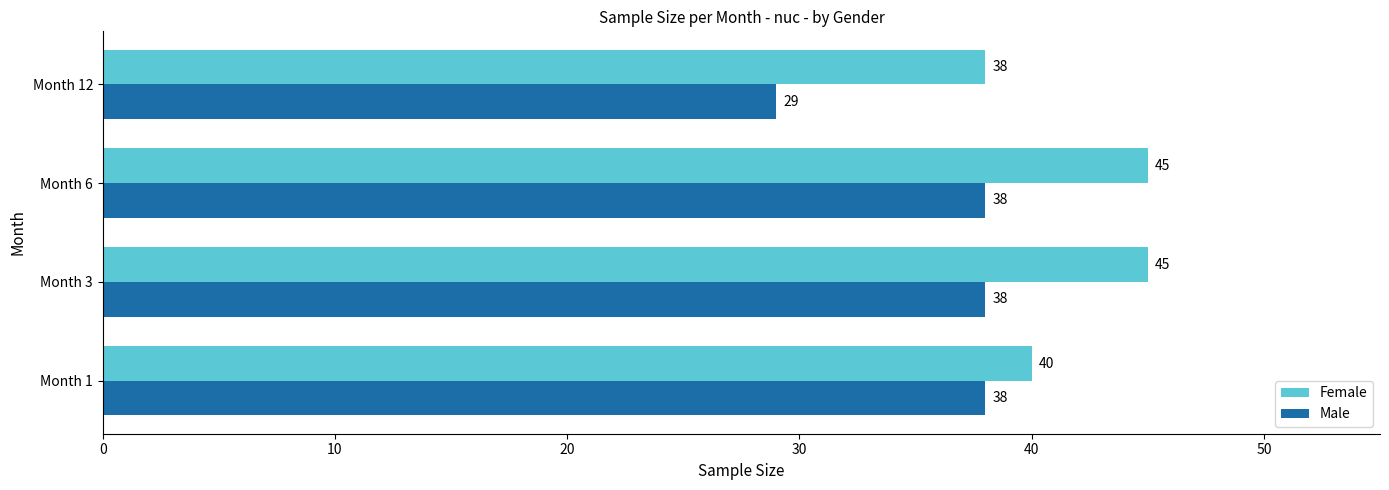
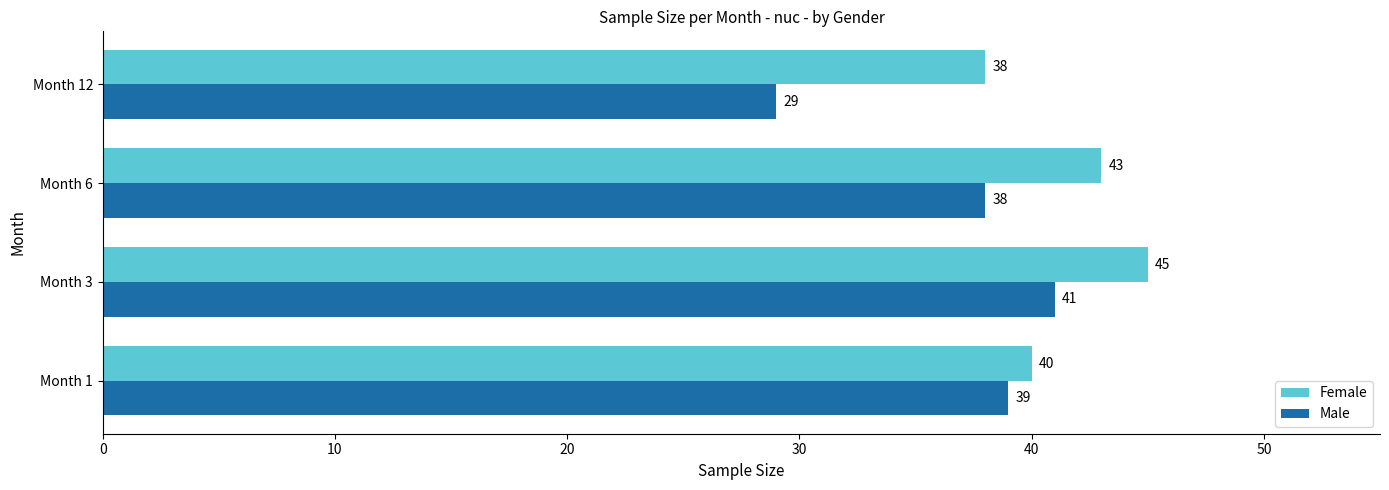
  {
    "Female": {
      "Month 12": 38,
-     "Month 6": 45,
+     "Month 6": 43,
      "Month 3": 45,
      "Month 1": 40
    },
    "Male": {
      "Month 12": 29,
      "Month 6": 38,
-     "Month 3": 38,
-     "Month 1": 38
+     "Month 3": 41,
+     "Month 1": 39
    }
  }
